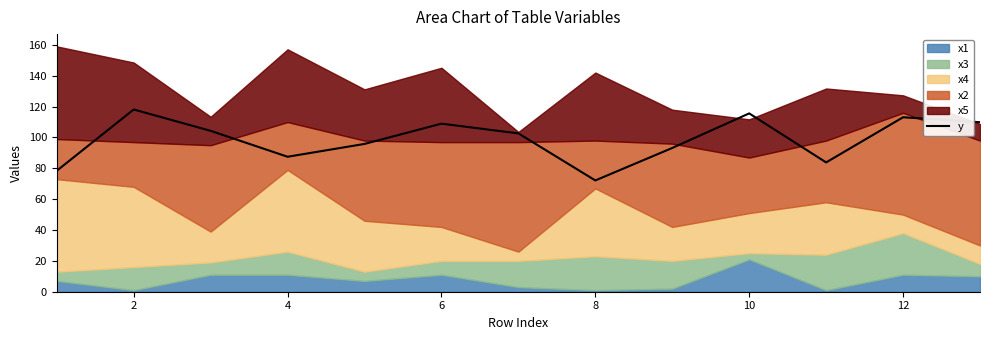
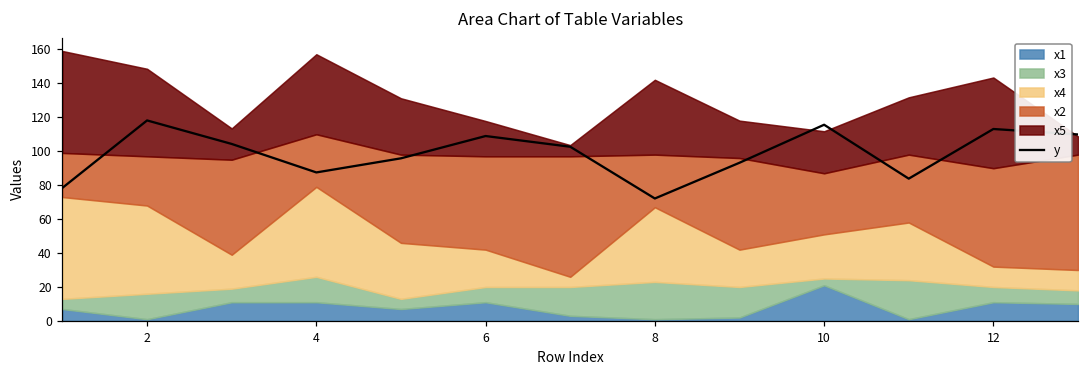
  {
    "y": {
      "2": 118,
      "4": 88,
      "6": 109,
      "8": 72,
      "10": 116,
      "12": 113
    },
    "x1": {
      "4": 11,
      "6": 11,
      "10": 21,
      "12": 11
    },
    "x3": {
      "2": 15,
      "4": 15,
      "6": 9,
      "8": 22,
      "10": 4,
-     "12": 27
+     "12": 9
    },
    "x4": {
      "2": 52,
      "4": 53,
      "6": 22,
      "8": 44,
      "10": 26,
      "12": 12
    },
    "x2": {
      "2": 29,
      "4": 31,
      "6": 55,
      "8": 31,
      "10": 36,
-     "12": 66
+     "12": 58
    },
    "x5": {
      "2": 52,
      "4": 47,
-     "6": 48,
+     "6": 21,
      "8": 44,
      "10": 25,
-     "12": 11
+     "12": 53
    }
  }
